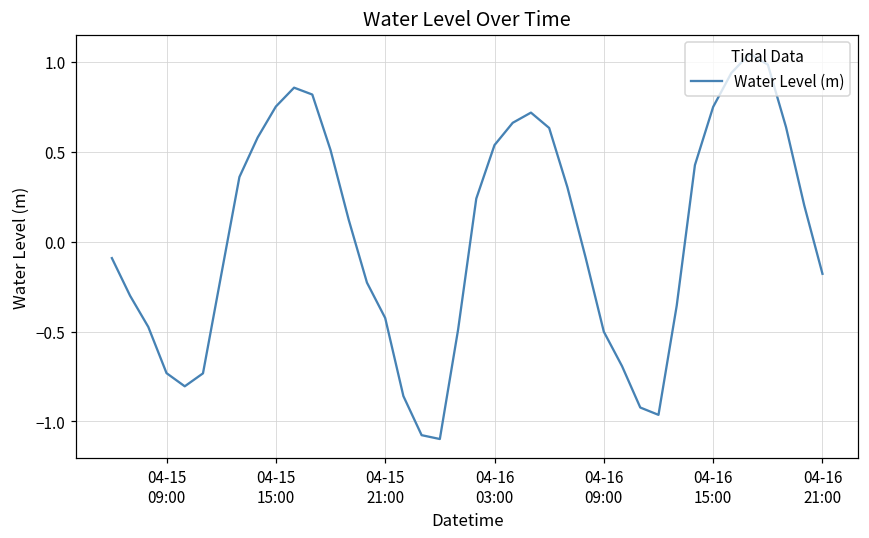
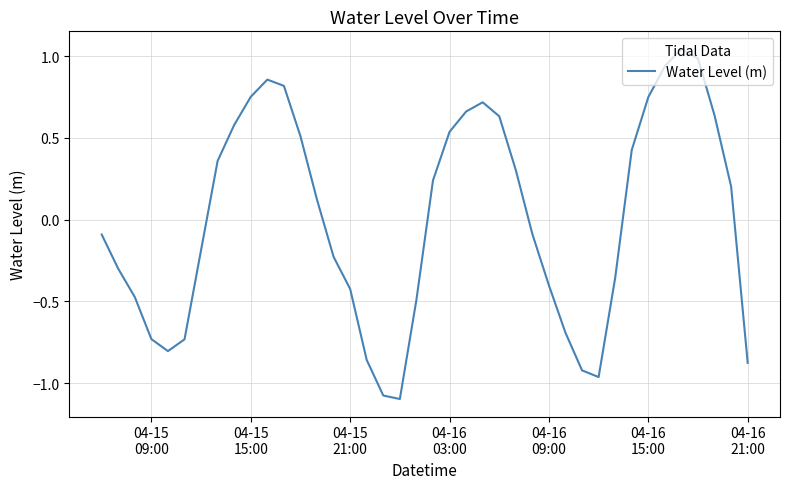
  {
    "04-15 09:00": -0.73,
    "04-15 15:00": 0.75,
    "04-15 21:00": -0.42,
    "04-16 03:00": 0.54,
-   "04-16 09:00": -0.50,
+   "04-16 09:00": -0.40,
    "04-16 15:00": 0.75,
-   "04-16 21:00": -0.18
+   "04-16 21:00": -0.88
  }
